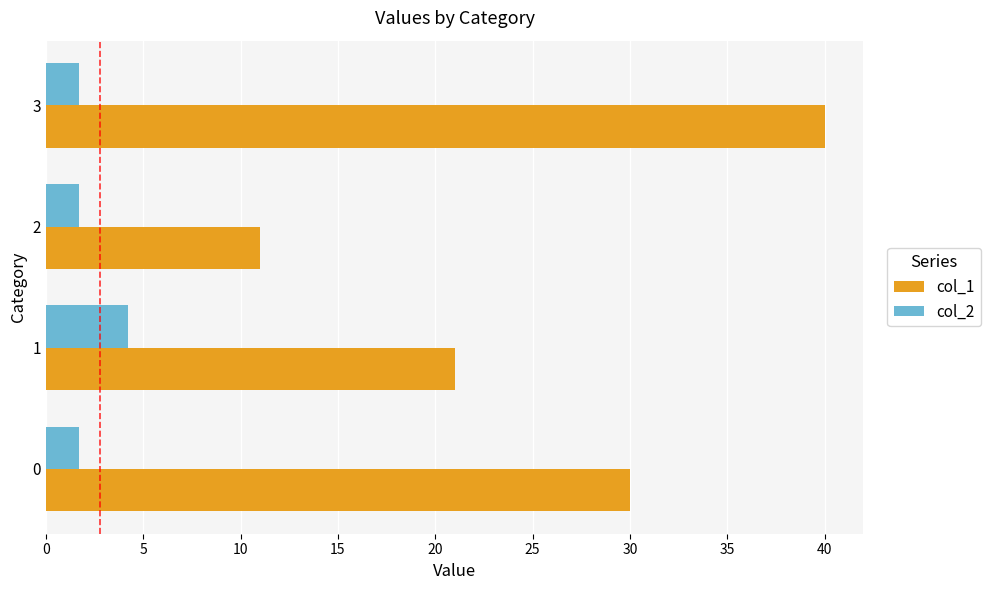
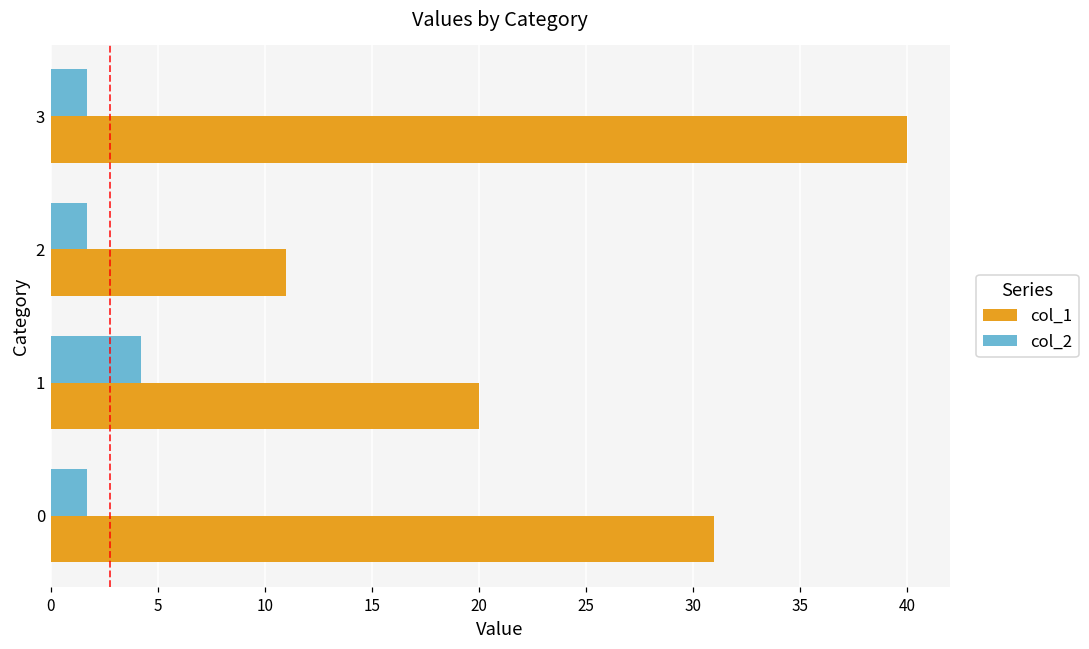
  {
    "col_1": {
      "3": 40,
      "2": 11,
-     "1": 21,
-     "0": 30
+     "1": 20,
+     "0": 31
    },
    "col_2": {
      "3": 1.7,
      "2": 1.7,
      "1": 4.2,
      "0": 1.7
    }
  }
